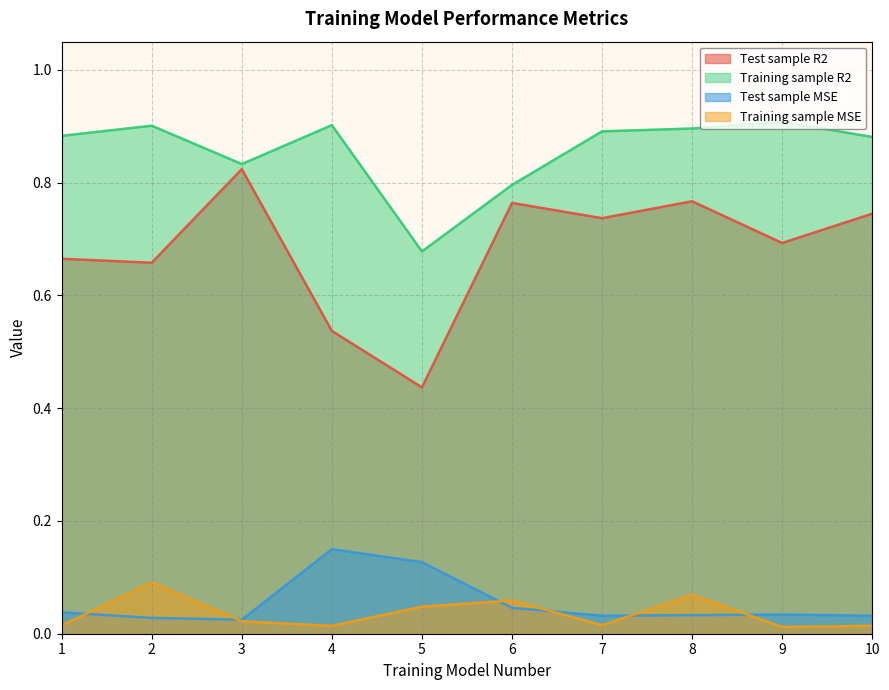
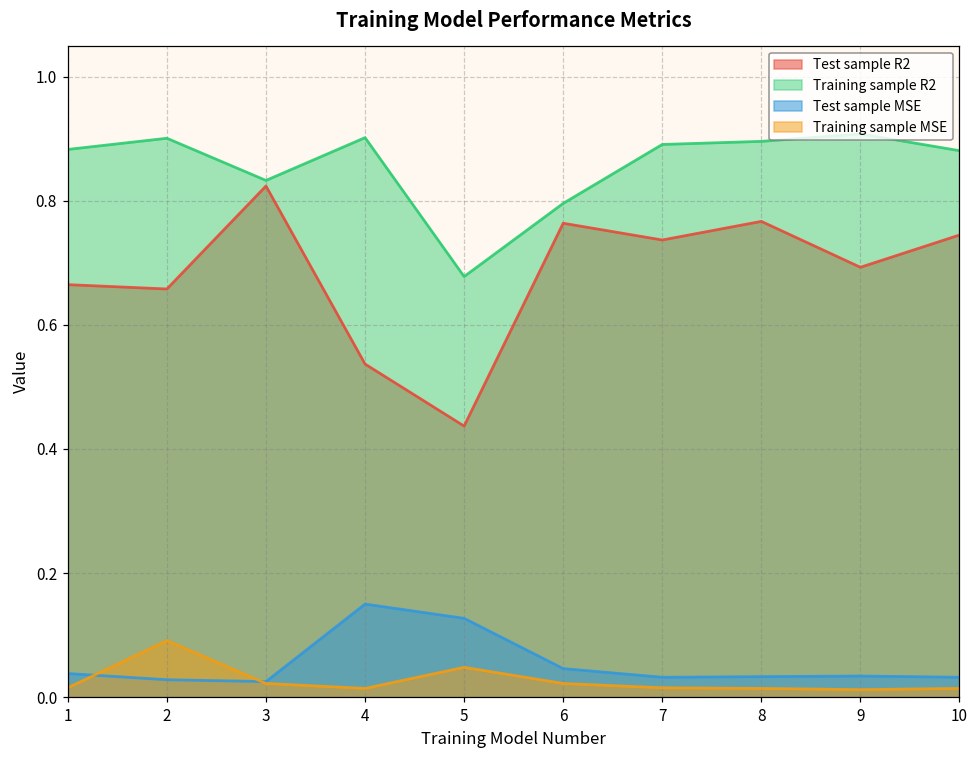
  {
    "Test sample R2": {
      "1": 0.67,
      "2": 0.66,
      "3": 0.82,
      "4": 0.54,
      "5": 0.44,
      "6": 0.76,
      "7": 0.74,
      "8": 0.77,
      "9": 0.69,
      "10": 0.75
    },
    "Training sample R2": {
      "1": 0.88,
      "2": 0.90,
      "3": 0.83,
      "4": 0.90,
      "5": 0.68,
      "6": 0.80,
      "7": 0.89,
      "8": 0.90,
      "10": 0.88
    },
    "Test sample MSE": {
      "1": 0.04,
      "2": 0.03,
      "4": 0.15,
      "5": 0.13,
      "6": 0.05,
      "7": 0.03,
      "8": 0.03,
      "9": 0.03,
      "10": 0.03
    },
    "Training sample MSE": {
      "1": 0.02,
      "2": 0.09,
      "4": 0.01,
      "5": 0.05,
-     "6": 0.06,
+     "6": 0.02,
      "7": 0.02,
-     "8": 0.07,
+     "8": 0.01,
      "9": 0.01,
      "10": 0.01
    }
  }
